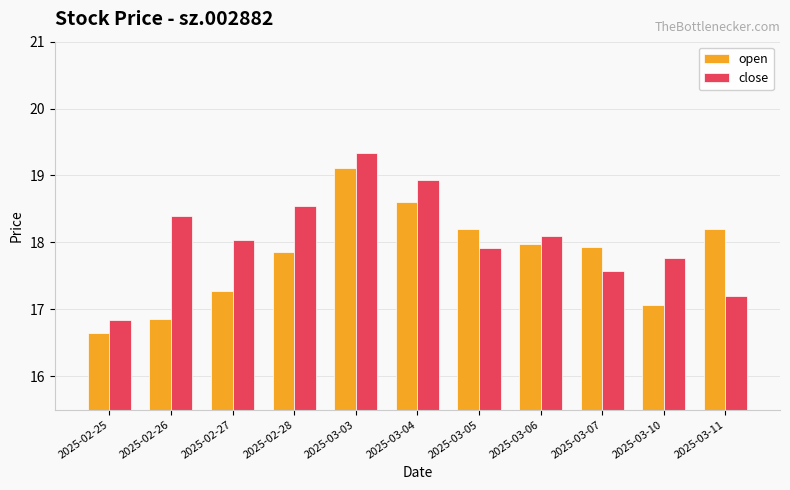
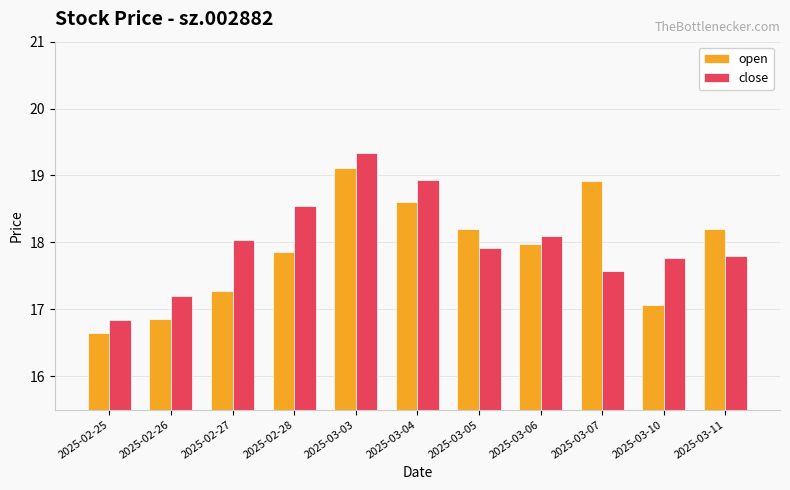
  {
    "open": {
      "2025-02-25": 16.7,
      "2025-02-26": 16.9,
      "2025-02-27": 17.3,
      "2025-02-28": 17.9,
      "2025-03-03": 19.1,
      "2025-03-04": 18.6,
      "2025-03-05": 18.2,
      "2025-03-06": 18.0,
-     "2025-03-07": 17.9,
+     "2025-03-07": 18.9,
      "2025-03-10": 17.1,
      "2025-03-11": 18.2
    },
    "close": {
      "2025-02-25": 16.8,
-     "2025-02-26": 18.4,
+     "2025-02-26": 17.2,
      "2025-02-27": 18.0,
      "2025-02-28": 18.6,
      "2025-03-03": 19.3,
      "2025-03-04": 18.9,
      "2025-03-05": 17.9,
      "2025-03-06": 18.1,
      "2025-03-07": 17.6,
      "2025-03-10": 17.8,
-     "2025-03-11": 17.2
+     "2025-03-11": 17.8
    }
  }
